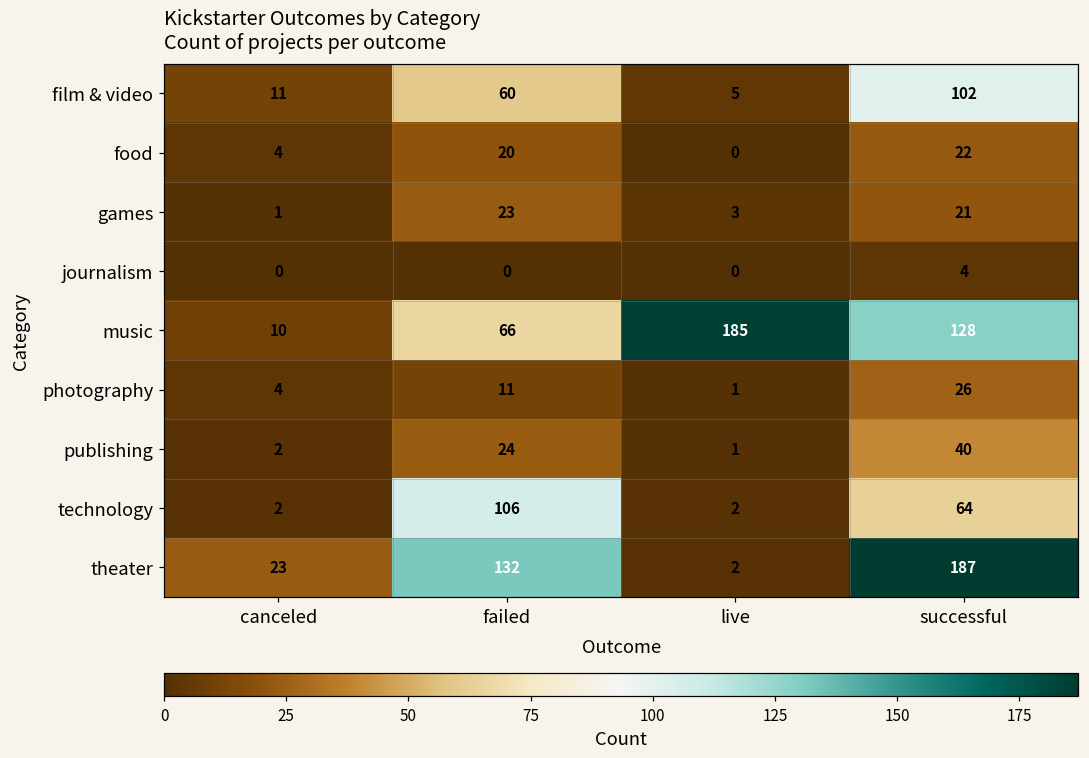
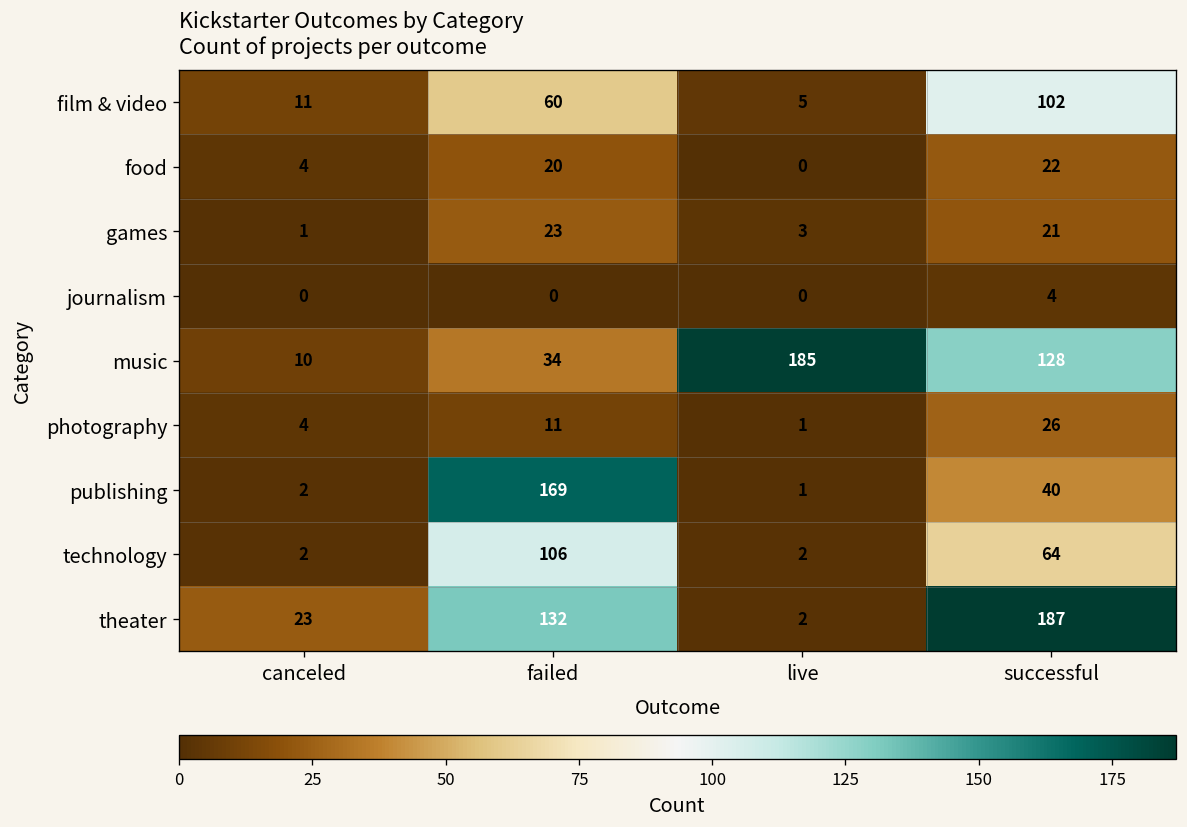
  {
    "film & video": {
      "canceled": 11,
      "failed": 60,
      "live": 5,
      "successful": 102
    },
    "food": {
      "canceled": 4,
      "failed": 20,
      "live": 0,
      "successful": 22
    },
    "games": {
      "canceled": 1,
      "failed": 23,
      "live": 3,
      "successful": 21
    },
    "journalism": {
      "canceled": 0,
      "failed": 0,
      "live": 0,
      "successful": 4
    },
    "music": {
      "canceled": 10,
-     "failed": 66,
+     "failed": 34,
      "live": 185,
      "successful": 128
    },
    "photography": {
      "canceled": 4,
      "failed": 11,
      "live": 1,
      "successful": 26
    },
    "publishing": {
      "canceled": 2,
-     "failed": 24,
+     "failed": 169,
      "live": 1,
      "successful": 40
    },
    "technology": {
      "canceled": 2,
      "failed": 106,
      "live": 2,
      "successful": 64
    },
    "theater": {
      "canceled": 23,
      "failed": 132,
      "live": 2,
      "successful": 187
    }
  }
